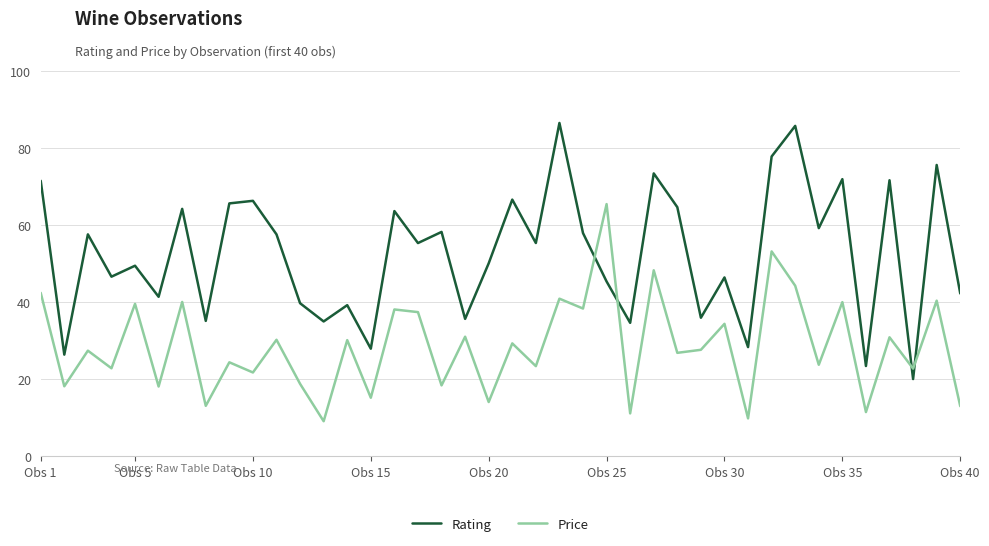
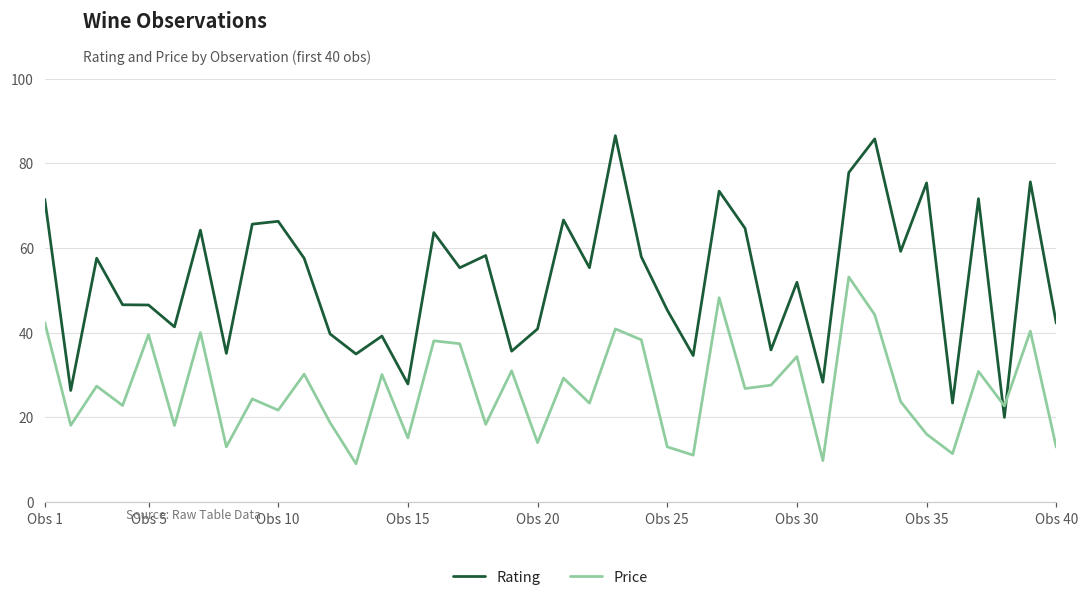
  {
    "Rating": {
      "Obs 1": 71,
-     "Obs 5": 49,
+     "Obs 5": 46,
      "Obs 10": 66,
      "Obs 15": 28,
-     "Obs 20": 50,
+     "Obs 20": 41,
      "Obs 25": 45,
-     "Obs 30": 46,
-     "Obs 35": 72,
+     "Obs 30": 52,
+     "Obs 35": 75,
      "Obs 40": 42
    },
    "Price": {
      "Obs 1": 42,
      "Obs 5": 39,
      "Obs 10": 22,
      "Obs 15": 15,
      "Obs 20": 14,
-     "Obs 25": 65,
+     "Obs 25": 13,
      "Obs 30": 34,
-     "Obs 35": 40,
+     "Obs 35": 16,
      "Obs 40": 13
    }
  }
